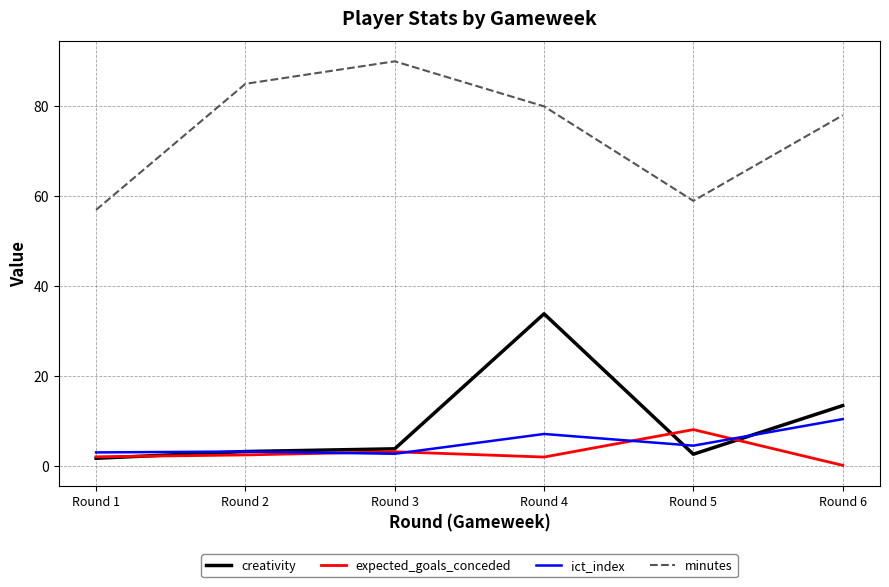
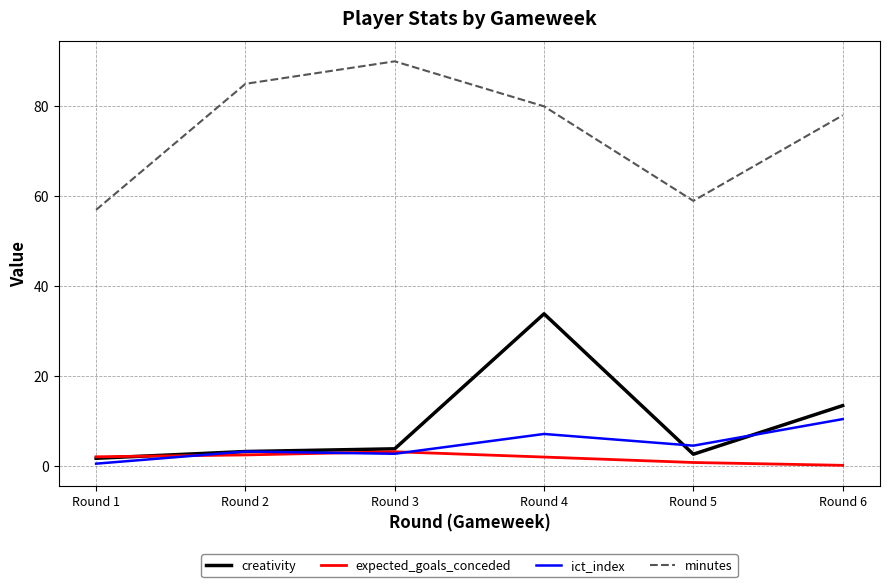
  {
    "creativity": {
      "Round 3": 4,
      "Round 4": 34,
      "Round 5": 3,
      "Round 6": 14
    },
    "expected_goals_conceded": {
      "Round 2": 3,
      "Round 4": 2,
-     "Round 5": 8,
+     "Round 5": 1,
      "Round 6": 0
    },
    "ict_index": {
-     "Round 1": 3,
+     "Round 1": 1,
      "Round 4": 7,
      "Round 5": 5,
      "Round 6": 11
    },
    "minutes": {
      "Round 1": 57,
      "Round 2": 85,
      "Round 3": 90,
      "Round 4": 80,
      "Round 5": 59,
      "Round 6": 78
    }
  }
